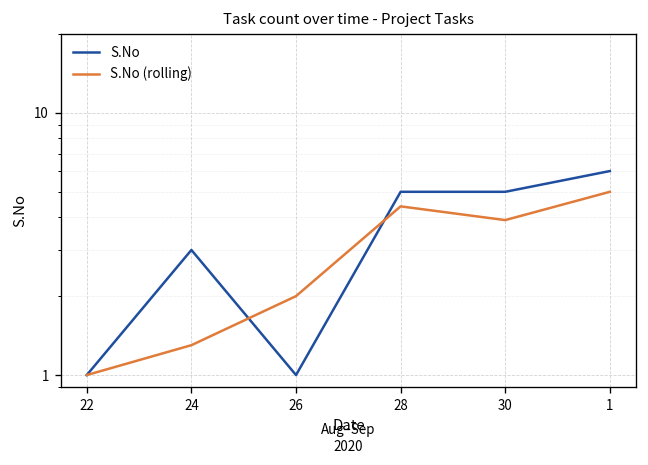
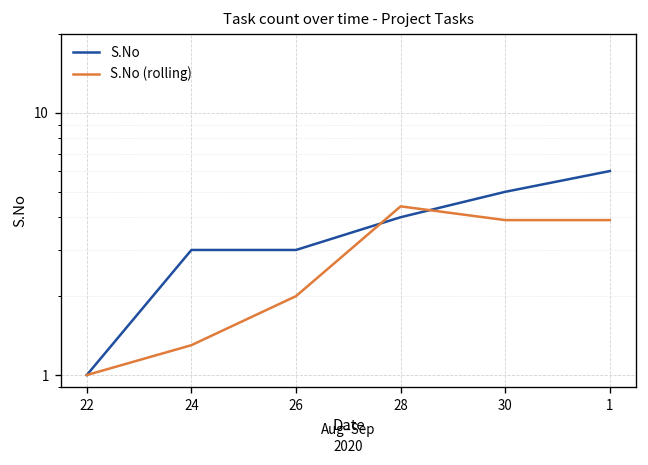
  {
    "S.No": {
      "24": 3,
-     "26": 1,
-     "28": 5,
+     "26": 3,
+     "28": 4,
      "30": 5,
      "1": 6
    },
    "S.No (rolling)": {
      "24": 1.3,
      "26": 2.0,
      "28": 4.4,
      "30": 3.9,
-     "1": 5.0
+     "1": 3.9
    }
  }
